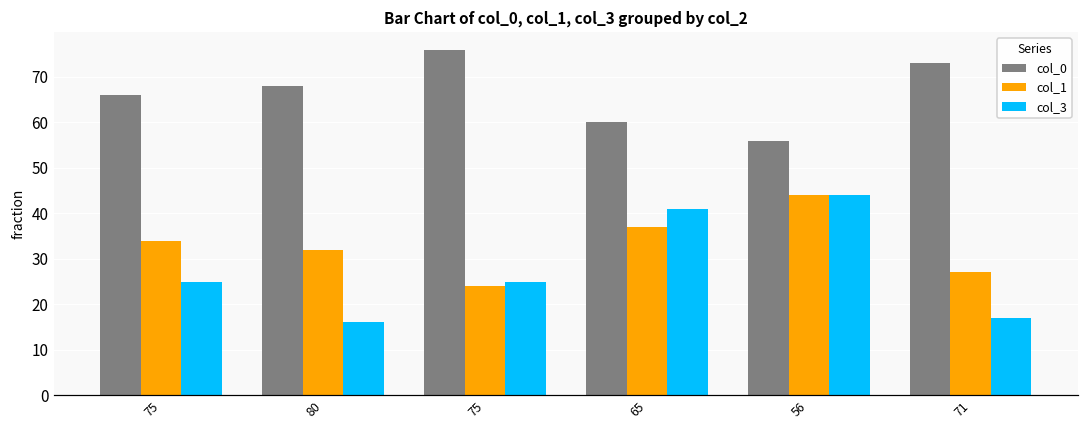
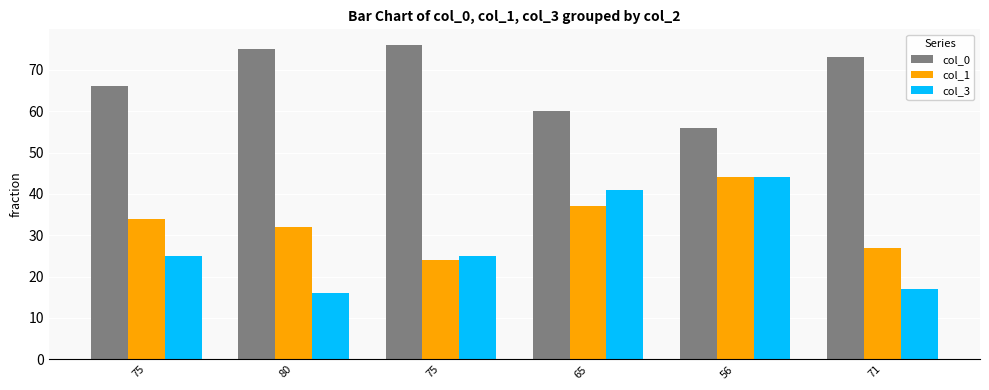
  {
    "col_0": {
-     "80": 68,
+     "80": 75,
      "65": 60,
      "56": 56,
      "71": 73
    },
    "col_1": {
      "80": 32,
      "65": 37,
      "56": 44,
      "71": 27
    },
    "col_3": {
      "80": 16,
      "65": 41,
      "56": 44,
      "71": 17
    }
  }
